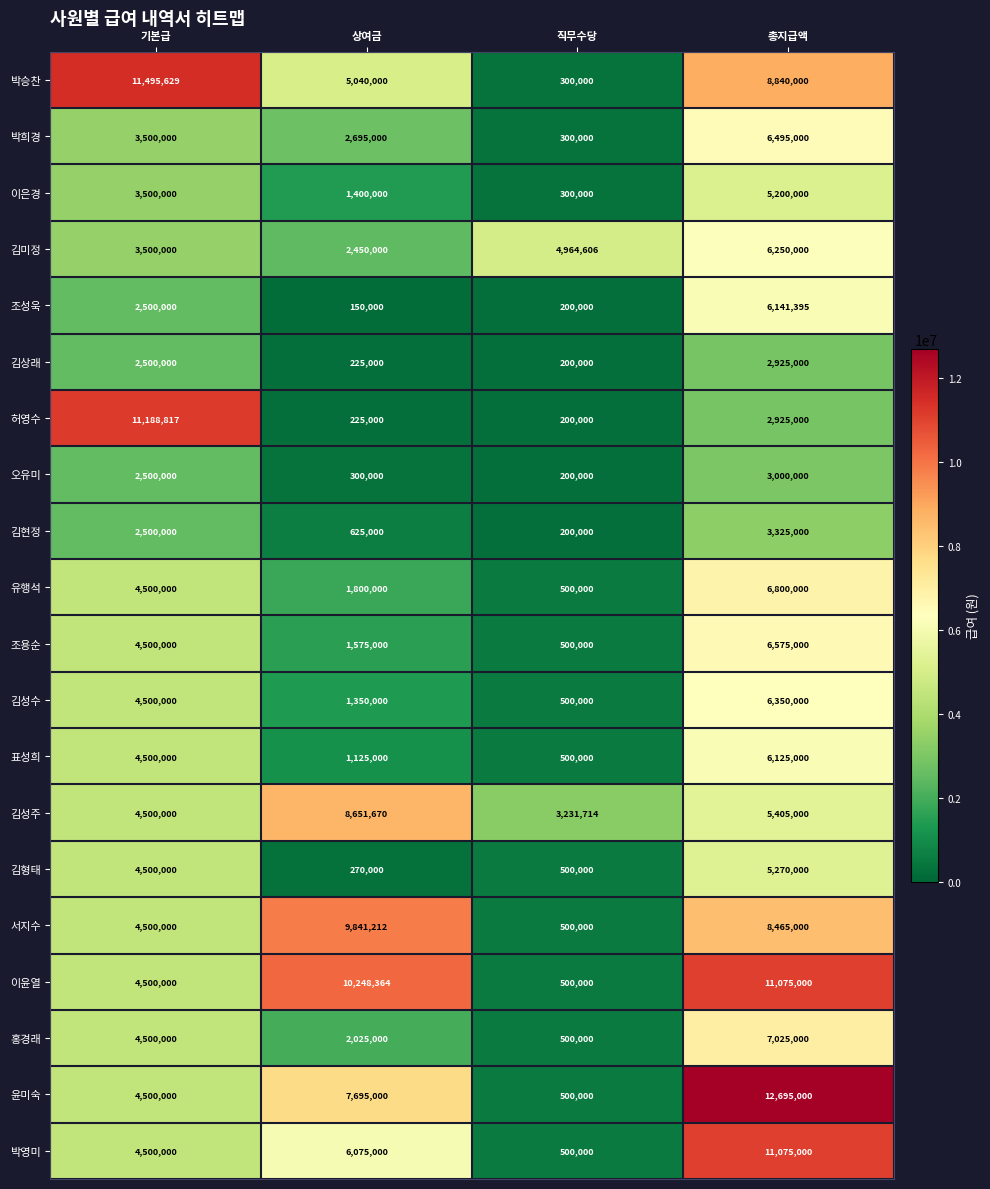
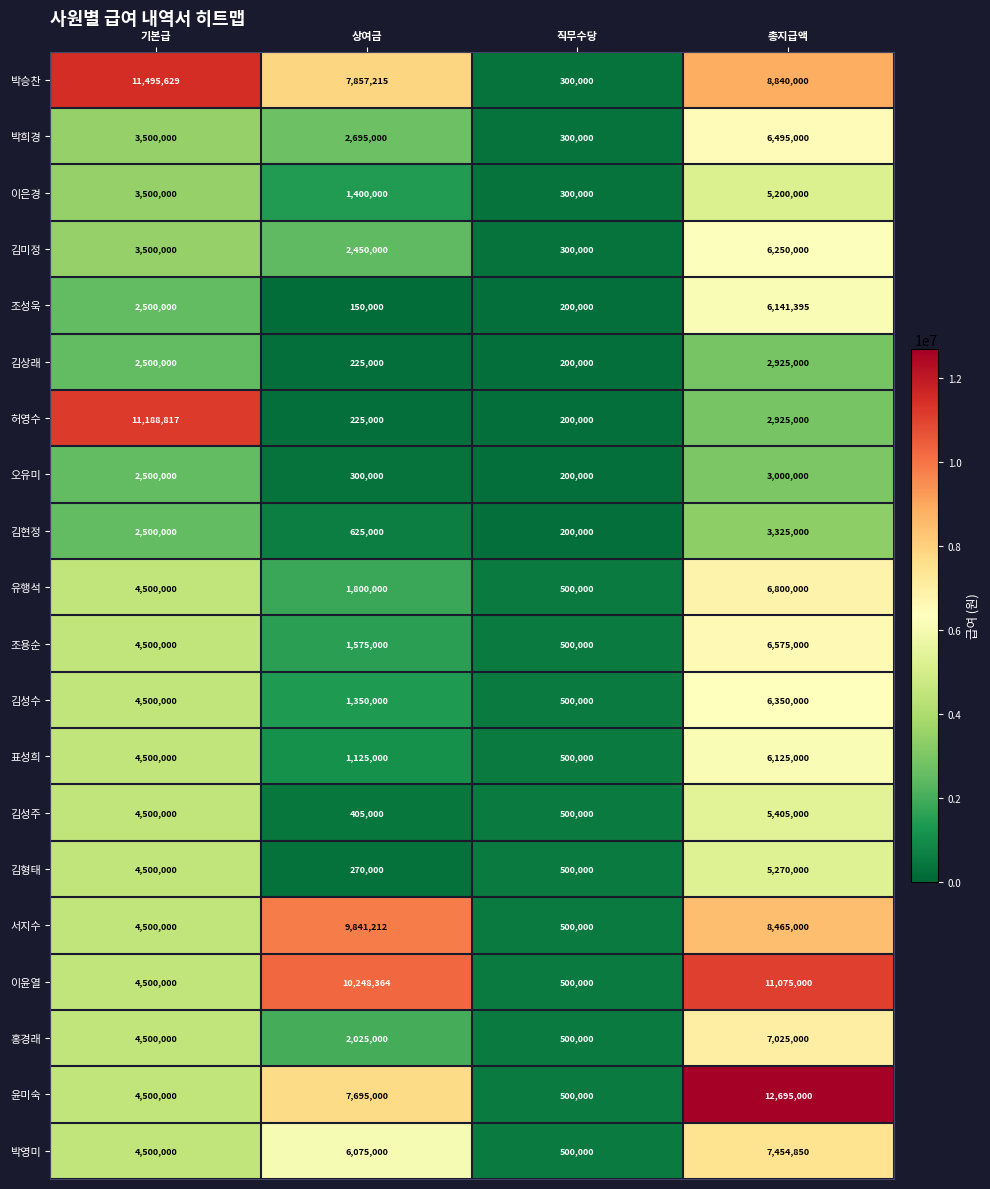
  {
    "박승찬": {
      "기본급": "11,495,629",
-     "상여금": "5,040,000",
+     "상여금": "7,857,215",
      "직무수당": "300,000",
      "총지급액": "8,840,000"
    },
    "박희경": {
      "기본급": "3,500,000",
      "상여금": "2,695,000",
      "직무수당": "300,000",
      "총지급액": "6,495,000"
    },
    "이은경": {
      "기본급": "3,500,000",
      "상여금": "1,400,000",
      "직무수당": "300,000",
      "총지급액": "5,200,000"
    },
    "김미정": {
      "기본급": "3,500,000",
      "상여금": "2,450,000",
-     "직무수당": "4,964,606",
+     "직무수당": "300,000",
      "총지급액": "6,250,000"
    },
    "조성욱": {
      "기본급": "2,500,000",
      "상여금": "150,000",
      "직무수당": "200,000",
      "총지급액": "6,141,395"
    },
    "김상래": {
      "기본급": "2,500,000",
      "상여금": "225,000",
      "직무수당": "200,000",
      "총지급액": "2,925,000"
    },
    "허영수": {
      "기본급": "11,188,817",
      "상여금": "225,000",
      "직무수당": "200,000",
      "총지급액": "2,925,000"
    },
    "오유미": {
      "기본급": "2,500,000",
      "상여금": "300,000",
      "직무수당": "200,000",
      "총지급액": "3,000,000"
    },
    "김현정": {
      "기본급": "2,500,000",
      "상여금": "625,000",
      "직무수당": "200,000",
      "총지급액": "3,325,000"
    },
    "유행석": {
      "기본급": "4,500,000",
      "상여금": "1,800,000",
      "직무수당": "500,000",
      "총지급액": "6,800,000"
    },
    "조용순": {
      "기본급": "4,500,000",
      "상여금": "1,575,000",
      "직무수당": "500,000",
      "총지급액": "6,575,000"
    },
    "김성수": {
      "기본급": "4,500,000",
      "상여금": "1,350,000",
      "직무수당": "500,000",
      "총지급액": "6,350,000"
    },
    "표성희": {
      "기본급": "4,500,000",
      "상여금": "1,125,000",
      "직무수당": "500,000",
      "총지급액": "6,125,000"
    },
    "김성주": {
      "기본급": "4,500,000",
-     "상여금": "8,651,670",
-     "직무수당": "3,231,714",
+     "상여금": "405,000",
+     "직무수당": "500,000",
      "총지급액": "5,405,000"
    },
    "김형태": {
      "기본급": "4,500,000",
      "상여금": "270,000",
      "직무수당": "500,000",
      "총지급액": "5,270,000"
    },
    "서지수": {
      "기본급": "4,500,000",
      "상여금": "9,841,212",
      "직무수당": "500,000",
      "총지급액": "8,465,000"
    },
    "이윤열": {
      "기본급": "4,500,000",
      "상여금": "10,248,364",
      "직무수당": "500,000",
      "총지급액": "11,075,000"
    },
    "홍경래": {
      "기본급": "4,500,000",
      "상여금": "2,025,000",
      "직무수당": "500,000",
      "총지급액": "7,025,000"
    },
    "윤미숙": {
      "기본급": "4,500,000",
      "상여금": "7,695,000",
      "직무수당": "500,000",
      "총지급액": "12,695,000"
    },
    "박영미": {
      "기본급": "4,500,000",
      "상여금": "6,075,000",
      "직무수당": "500,000",
-     "총지급액": "11,075,000"
+     "총지급액": "7,454,850"
    }
  }
